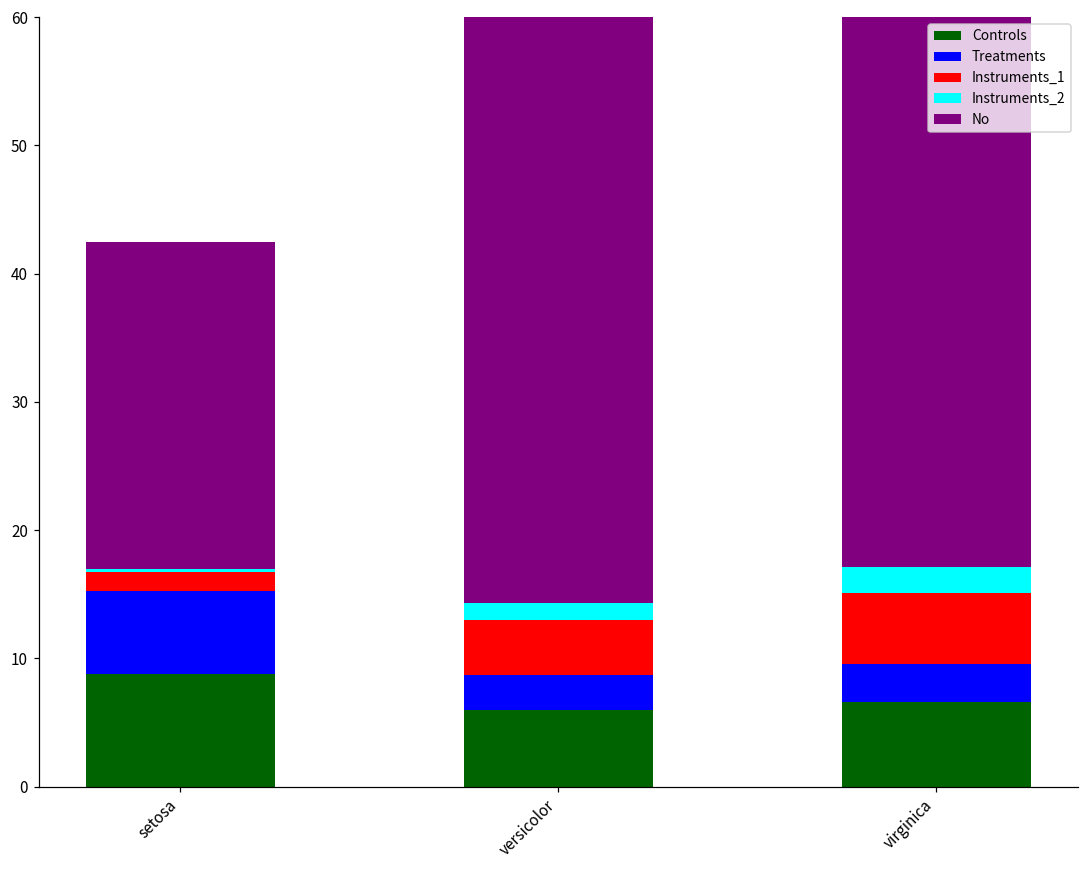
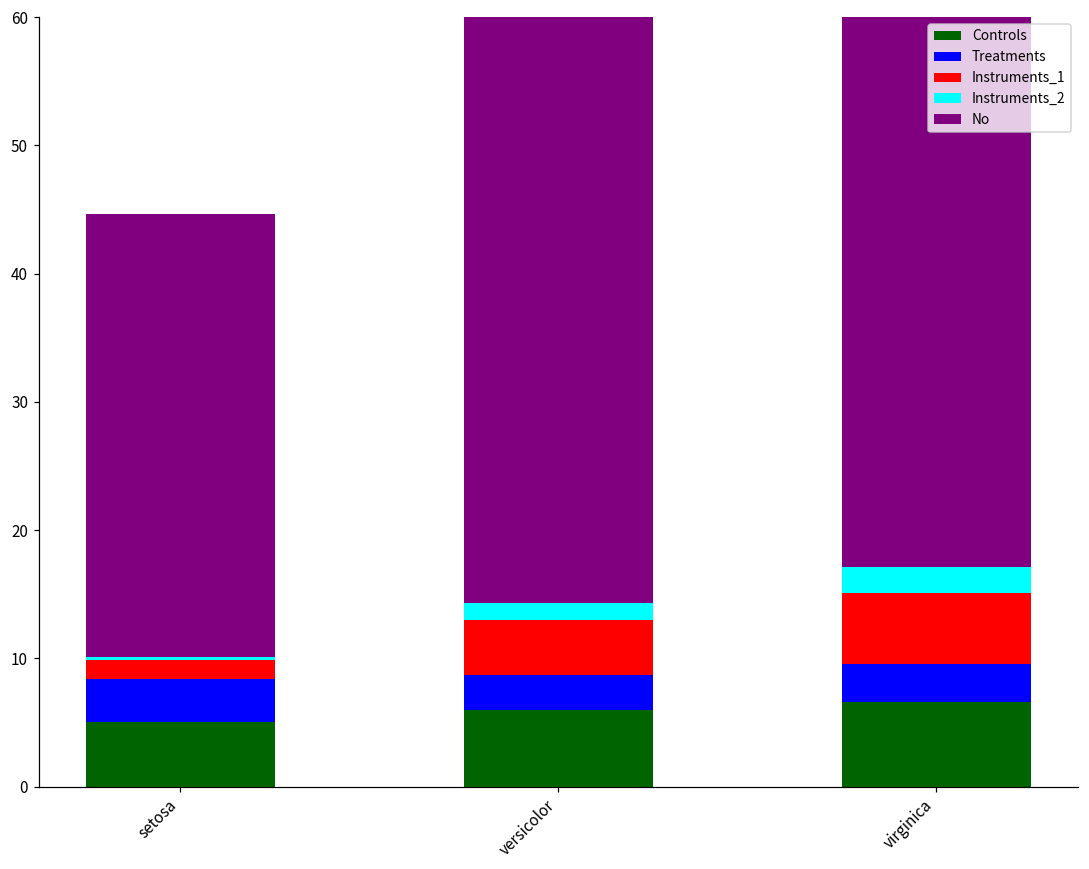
  {
    "Controls": {
-     "setosa": 8.8,
+     "setosa": 5.0,
      "versicolor": 5.9,
      "virginica": 6.6
    },
    "Treatments": {
-     "setosa": 6.4,
+     "setosa": 3.4,
      "versicolor": 2.8,
      "virginica": 3.0
    },
    "Instruments_1": {
      "setosa": 1.5,
      "versicolor": 4.3,
      "virginica": 5.6
    },
    "Instruments_2": {
      "setosa": 0.2,
      "versicolor": 1.3,
      "virginica": 2.0
    },
    "No": {
-     "setosa": 25.5
+     "setosa": 34.5
    }
  }
